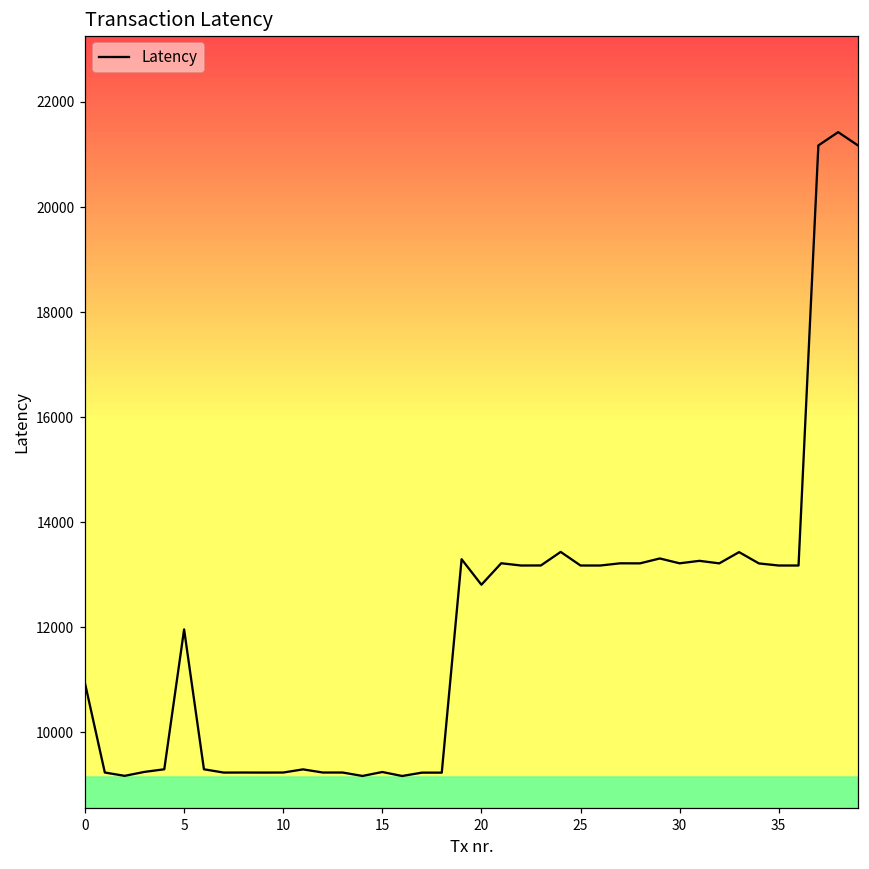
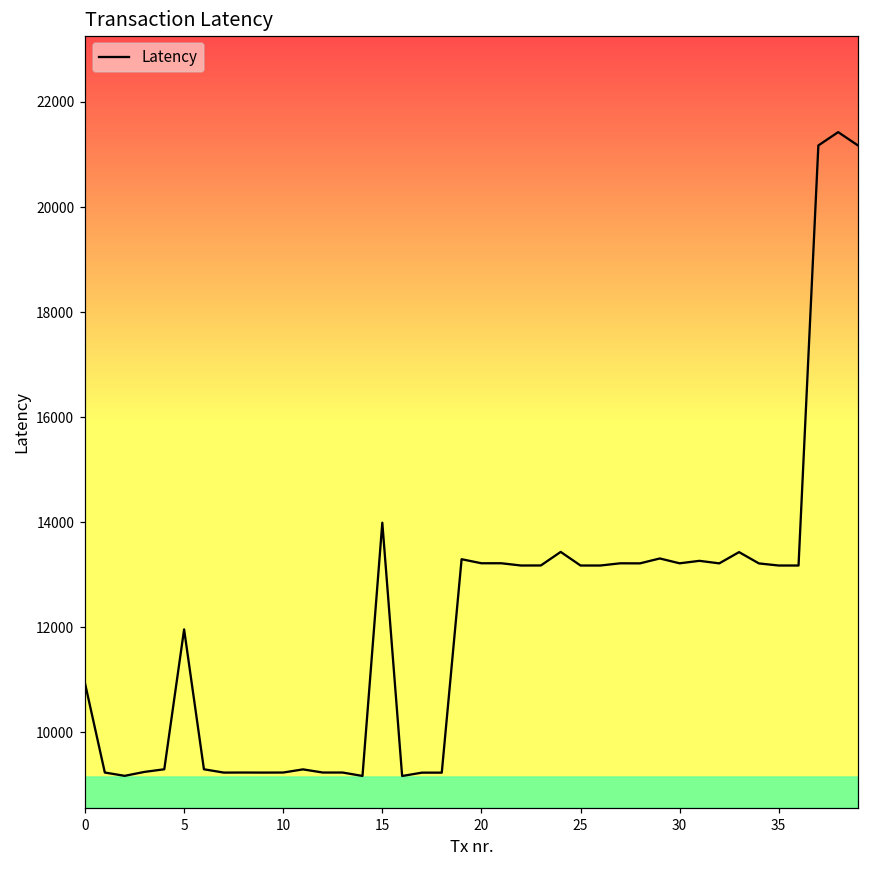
  {
    "0": 10900,
    "5": 12000,
    "10": 9200,
-   "15": 9200,
-   "20": 12800,
+   "15": 14000,
+   "20": 13200,
    "25": 13200,
    "30": 13200,
    "35": 13200
  }
